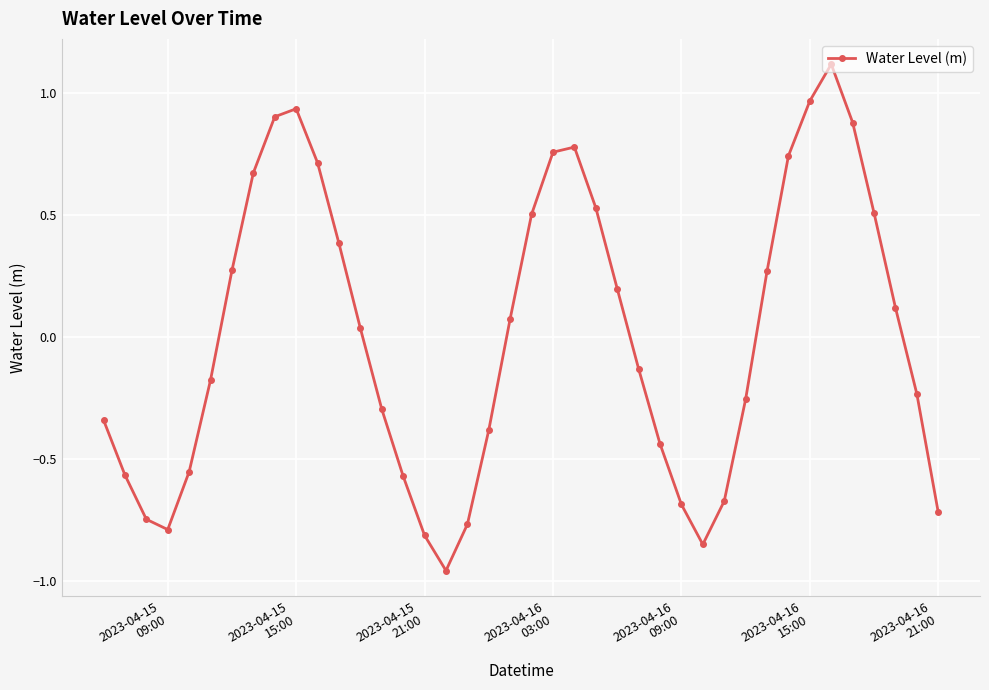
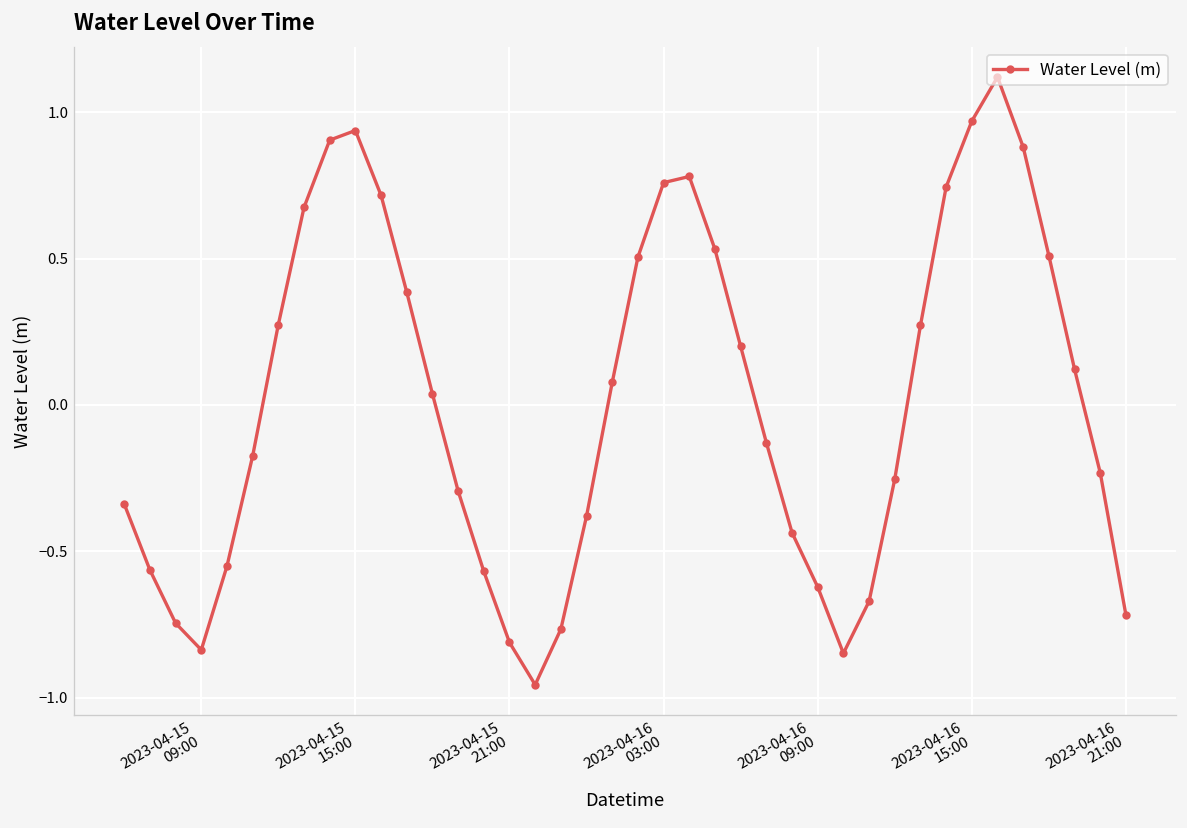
  {
-   "2023-04-15 09:00": -0.79,
+   "2023-04-15 09:00": -0.84,
    "2023-04-15 15:00": 0.94,
    "2023-04-15 21:00": -0.81,
    "2023-04-16 03:00": 0.76,
-   "2023-04-16 09:00": -0.69,
+   "2023-04-16 09:00": -0.62,
    "2023-04-16 15:00": 0.97,
    "2023-04-16 21:00": -0.72
  }
